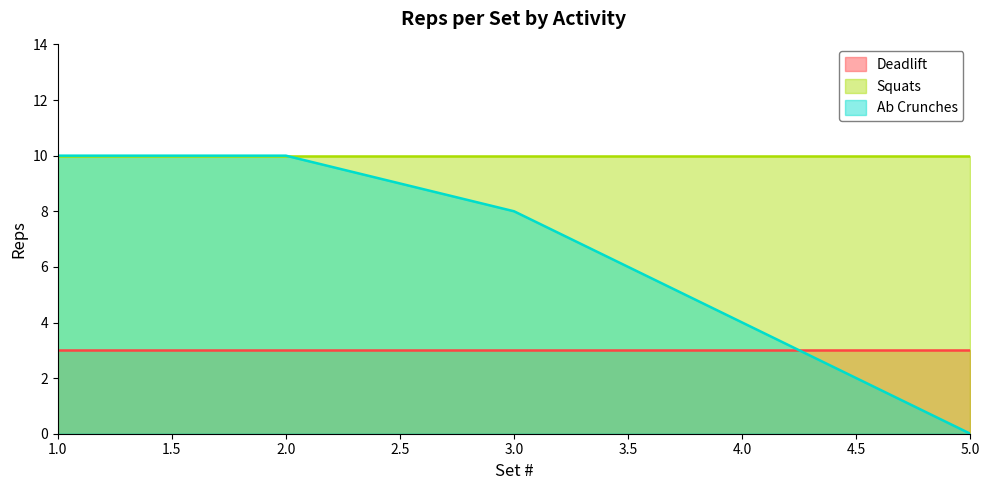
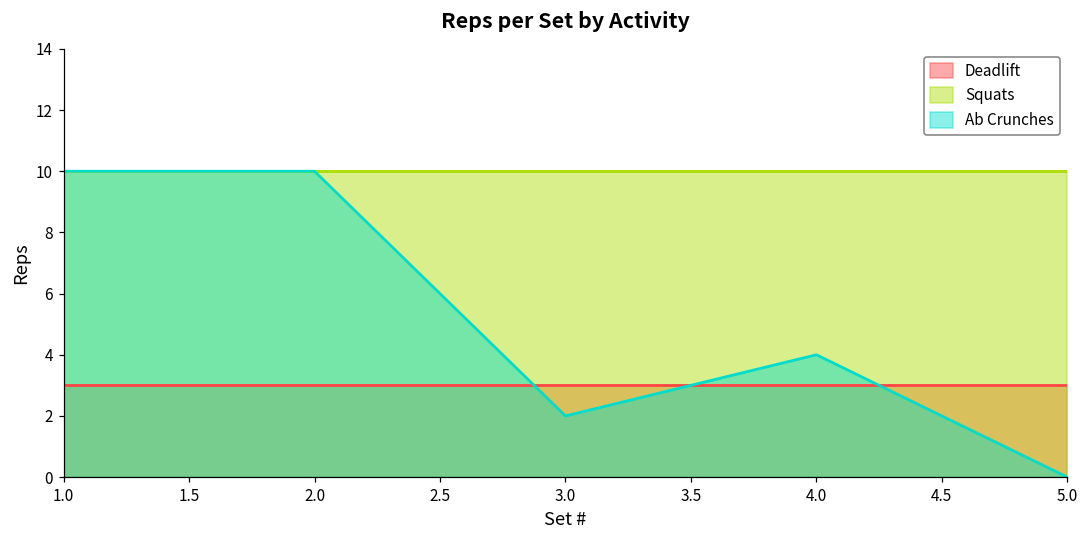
  {
    "Deadlift": {
      "1.0": 3,
      "2.0": 3,
      "3.0": 3,
      "4.0": 3,
      "5.0": 3
    },
    "Squats": {
      "3.0": 10,
      "4.0": 10,
      "5.0": 10
    },
    "Ab Crunches": {
-     "3.0": 8,
+     "3.0": 2,
      "4.0": 4,
      "5.0": 0
    }
  }
